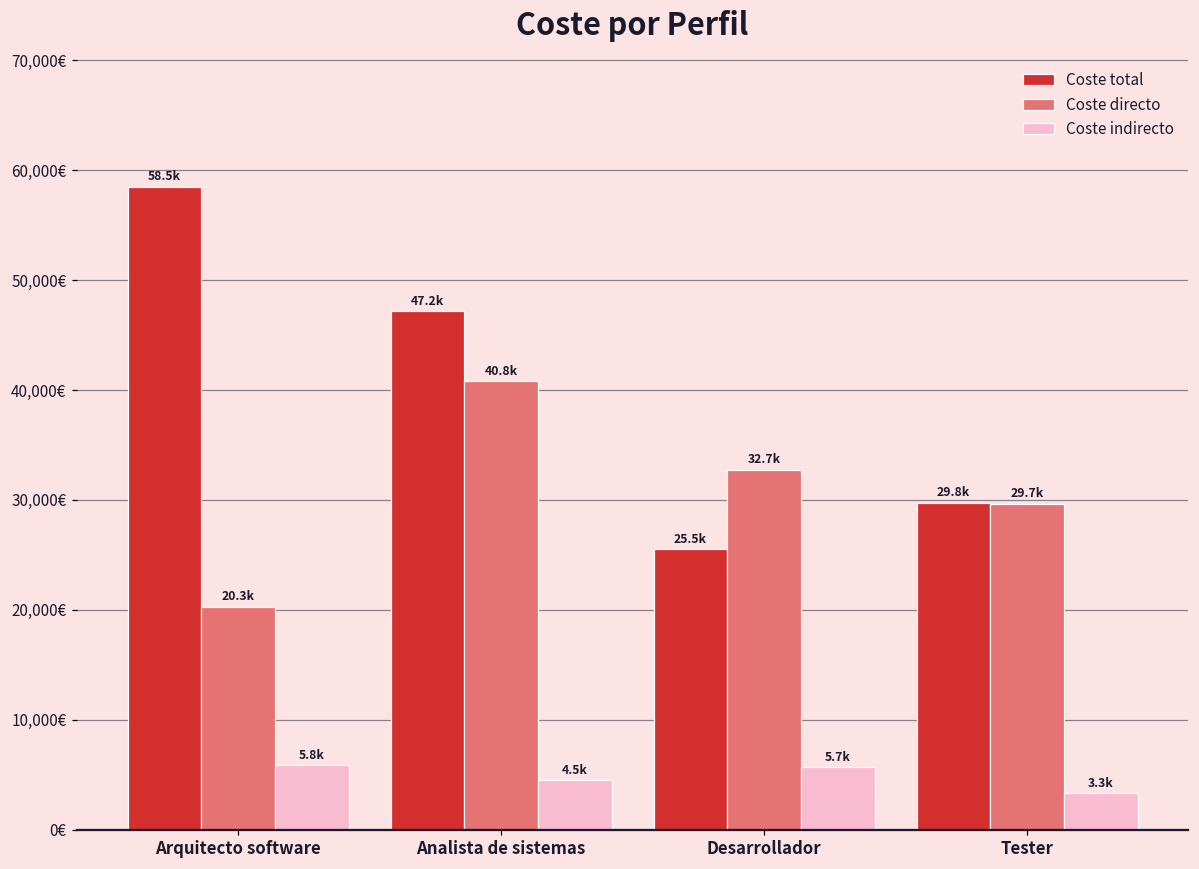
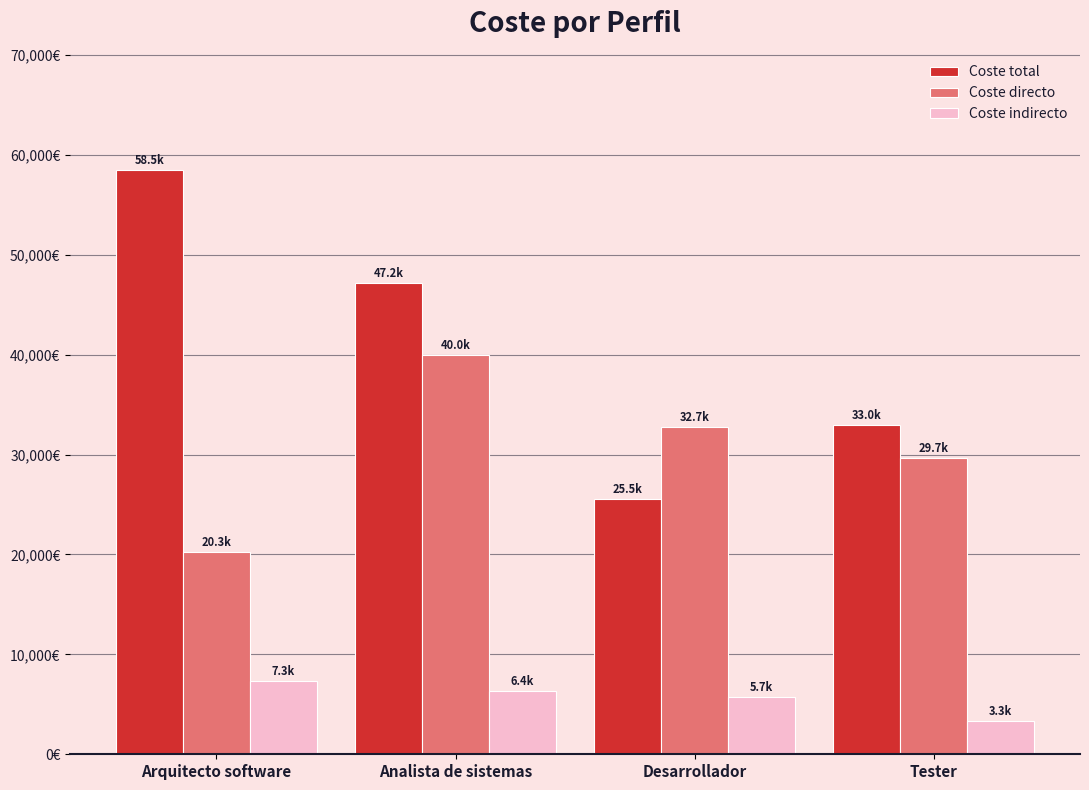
  {
    "Coste total": {
      "Arquitecto software": "58.5k",
      "Analista de sistemas": "47.2k",
      "Desarrollador": "25.5k",
-     "Tester": "29.8k"
+     "Tester": "33.0k"
    },
    "Coste directo": {
      "Arquitecto software": "20.3k",
-     "Analista de sistemas": "40.8k",
+     "Analista de sistemas": "40.0k",
      "Desarrollador": "32.7k",
      "Tester": "29.7k"
    },
    "Coste indirecto": {
-     "Arquitecto software": "5.8k",
-     "Analista de sistemas": "4.5k",
+     "Arquitecto software": "7.3k",
+     "Analista de sistemas": "6.4k",
      "Desarrollador": "5.7k",
      "Tester": "3.3k"
    }
  }
